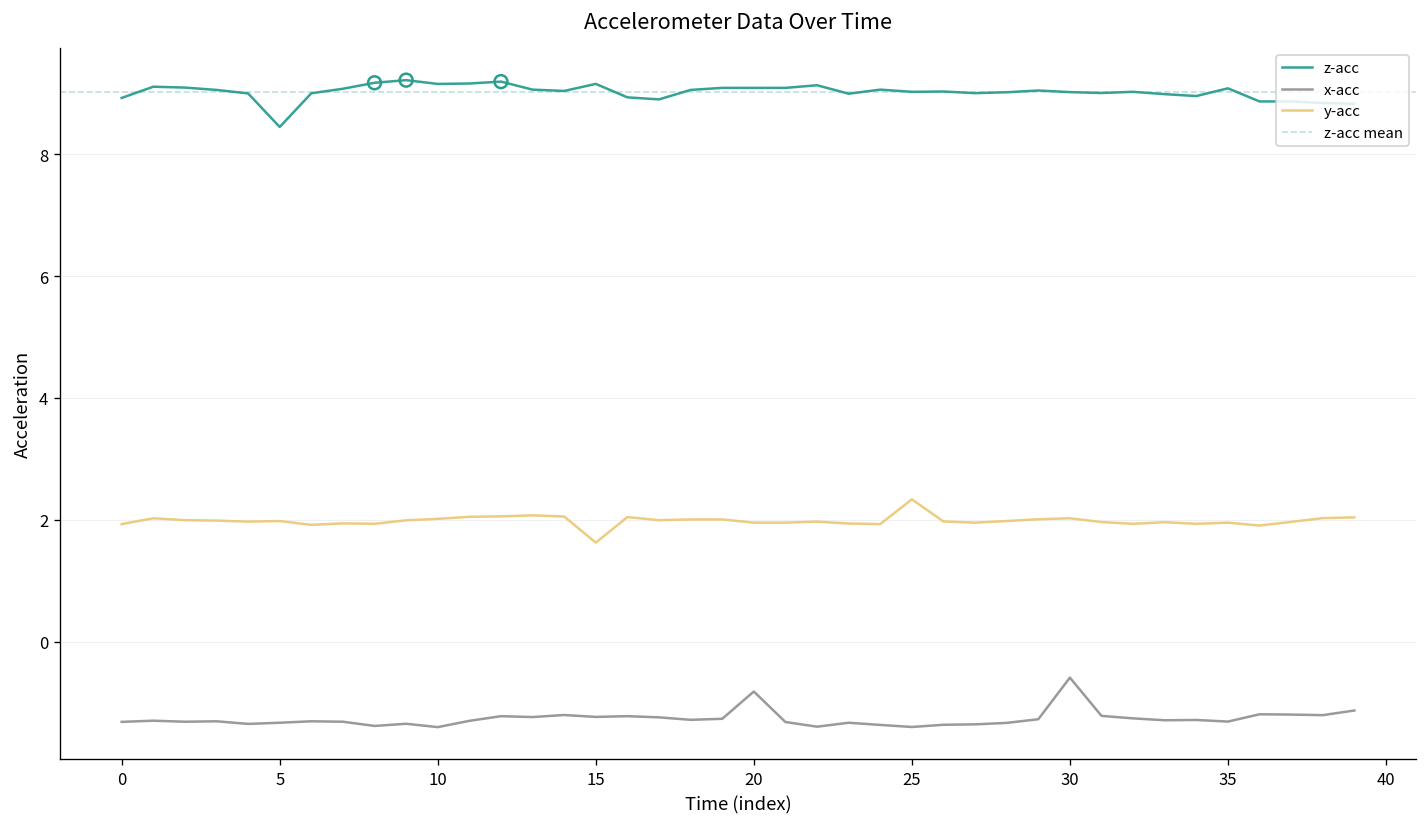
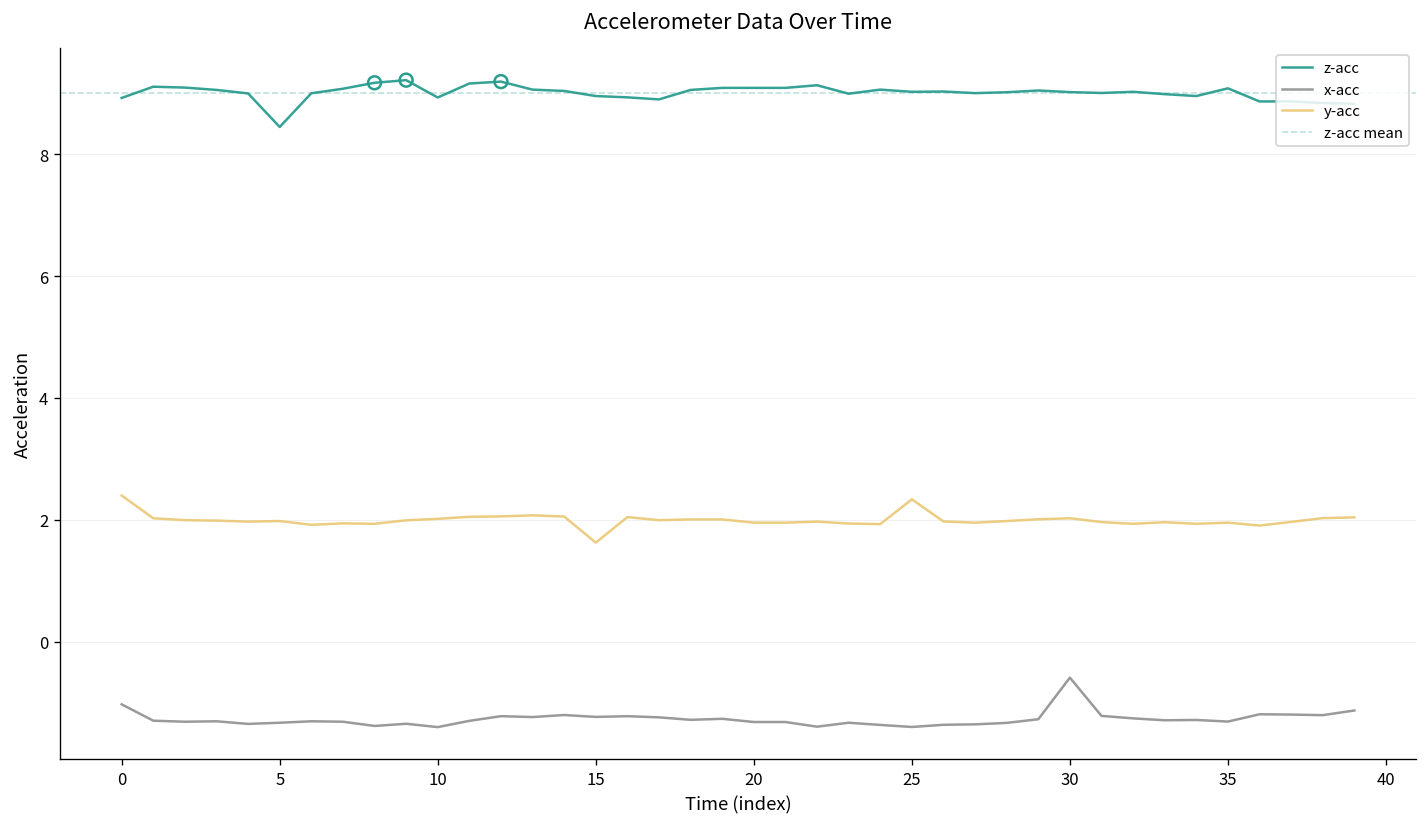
  {
    "z-acc": {
      "0": 8.9,
      "5": 8.4,
-     "10": 9.2,
-     "15": 9.2,
+     "10": 8.9,
+     "15": 9.0,
      "20": 9.1,
      "25": 9.0,
      "30": 9.0,
      "35": 9.1
    },
    "x-acc": {
-     "0": -1.3,
+     "0": -1.0,
      "5": -1.3,
      "10": -1.4,
      "15": -1.2,
-     "20": -0.8,
+     "20": -1.3,
      "25": -1.4,
      "30": -0.6,
      "35": -1.3
    },
    "y-acc": {
-     "0": 1.9,
+     "0": 2.4,
      "5": 2.0,
      "10": 2.0,
      "15": 1.6,
      "20": 2.0,
      "25": 2.3,
      "30": 2.0,
      "35": 2.0
    }
  }
